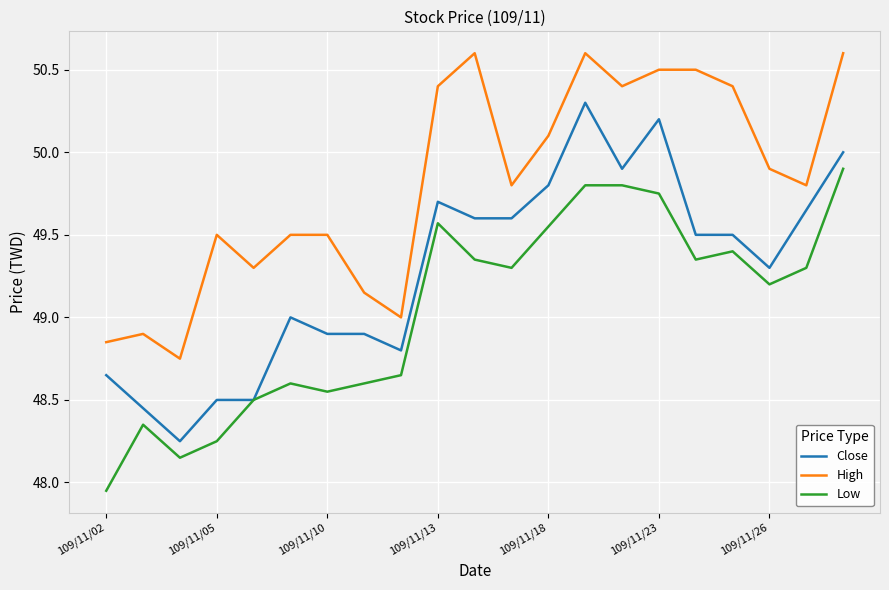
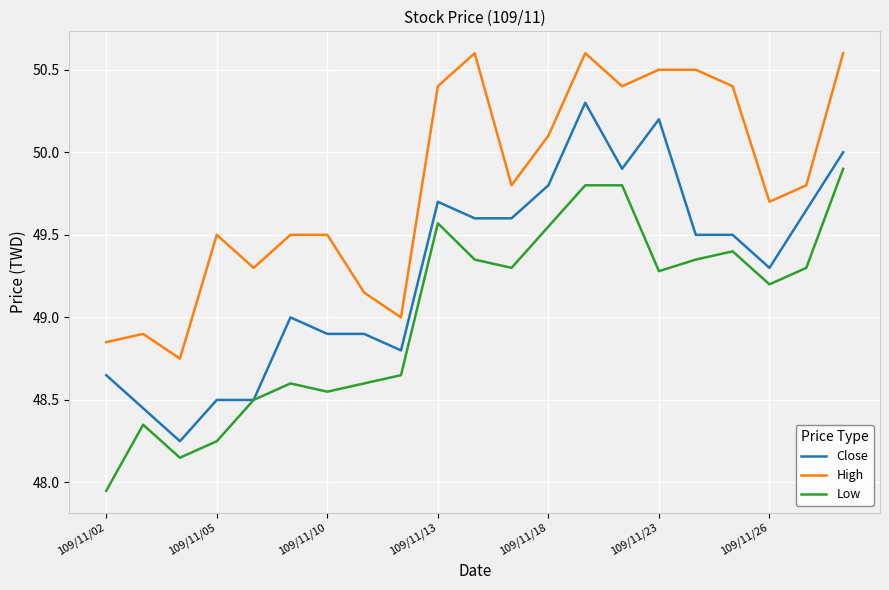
  {
    "Close": {
      "109/11/02": 48.65,
      "109/11/05": 48.50,
      "109/11/10": 48.90,
      "109/11/13": 49.70,
      "109/11/18": 49.80,
      "109/11/23": 50.20,
      "109/11/26": 49.30
    },
    "High": {
      "109/11/02": 48.85,
      "109/11/05": 49.5,
      "109/11/10": 49.5,
      "109/11/13": 50.4,
      "109/11/18": 50.1,
      "109/11/23": 50.5,
-     "109/11/26": 49.9
+     "109/11/26": 49.7
    },
    "Low": {
      "109/11/02": 47.95,
      "109/11/05": 48.25,
      "109/11/10": 48.55,
      "109/11/13": 49.57,
      "109/11/18": 49.55,
-     "109/11/23": 49.75,
+     "109/11/23": 49.28,
      "109/11/26": 49.20
    }
  }
